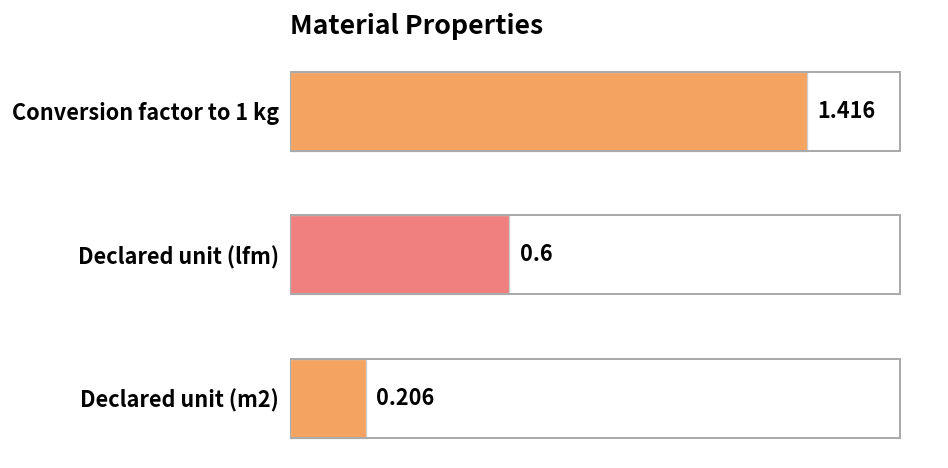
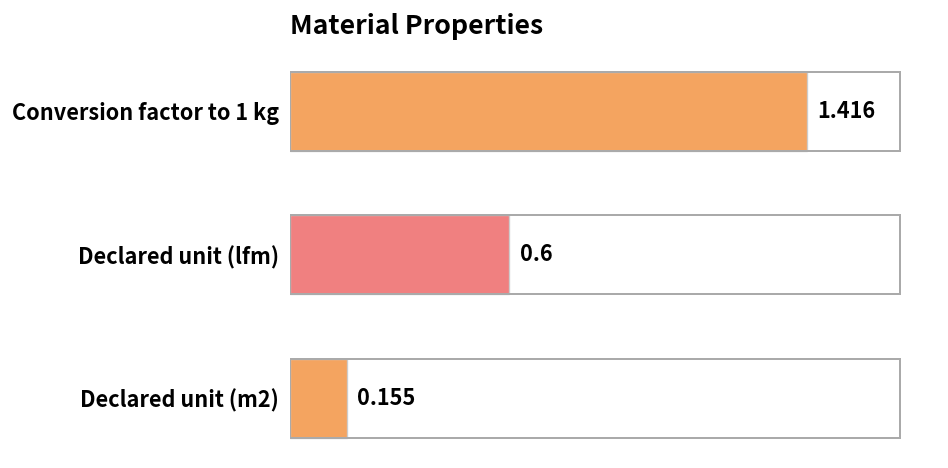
  {
    "Conversion factor to 1 kg": 1.416,
    "Declared unit (lfm)": 0.6,
-   "Declared unit (m2)": 0.206
+   "Declared unit (m2)": 0.155
  }
